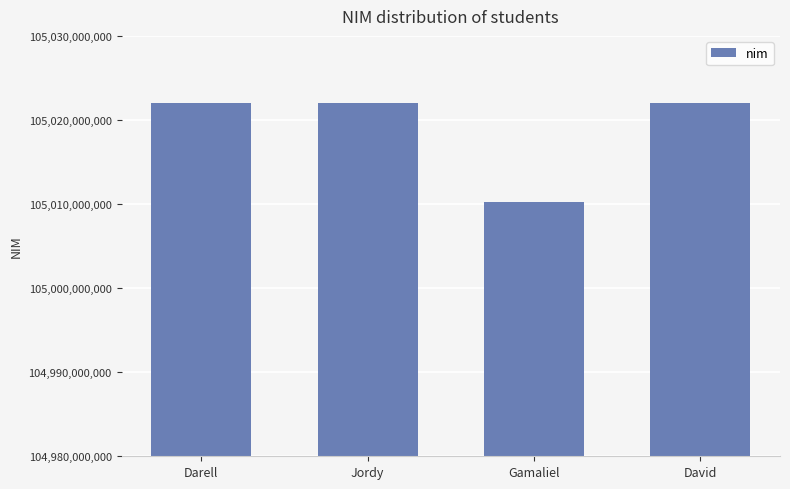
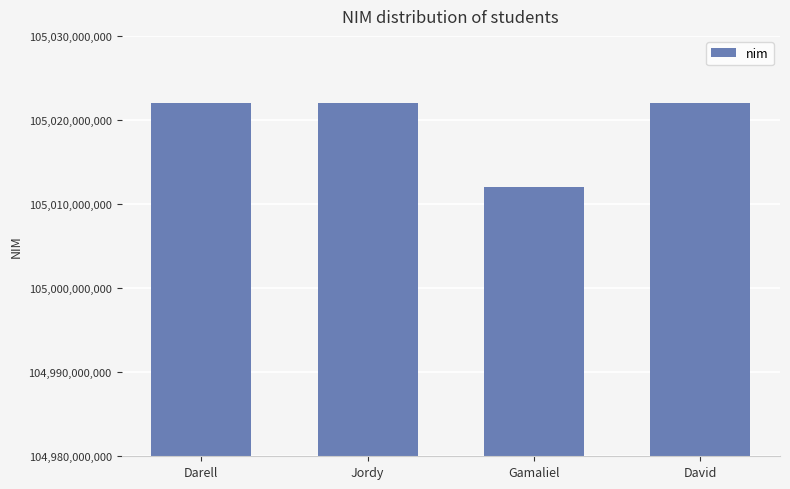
  {
    "Darell": "105,022,000,000",
    "Jordy": "105,022,000,000",
-   "Gamaliel": "105,010,000,000",
+   "Gamaliel": "105,012,000,000",
    "David": "105,022,000,000"
  }
